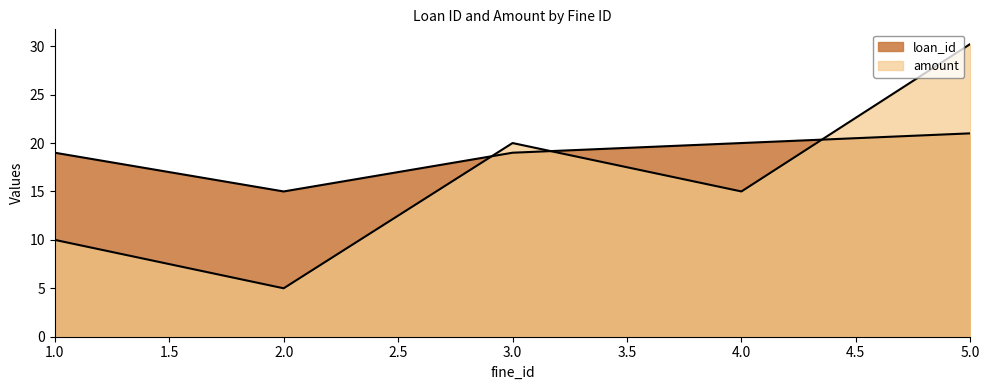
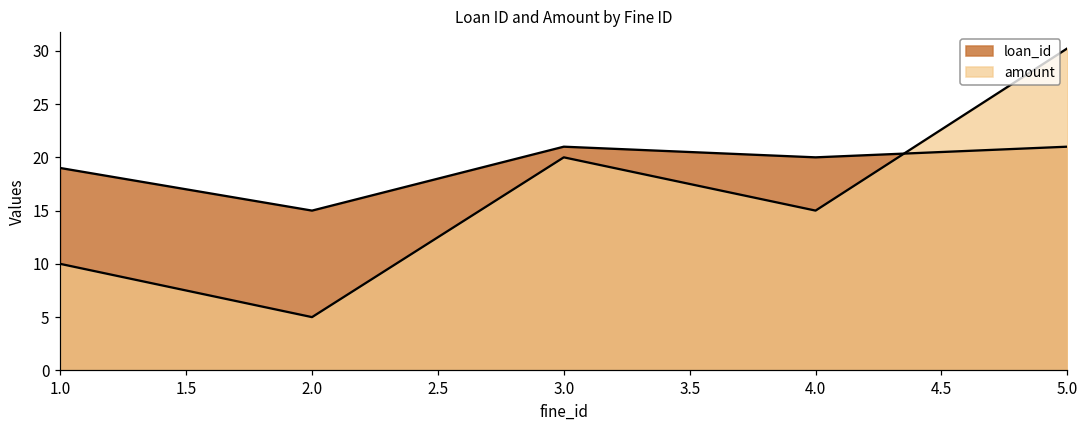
  {
    "loan_id": {
      "1.0": 19,
      "2.0": 15,
-     "3.0": 19,
+     "3.0": 21,
      "4.0": 20,
      "5.0": 21
    },
    "amount": {
      "1.0": 10,
      "2.0": 5,
      "3.0": 20,
      "4.0": 15,
      "5.0": 30
    }
  }
